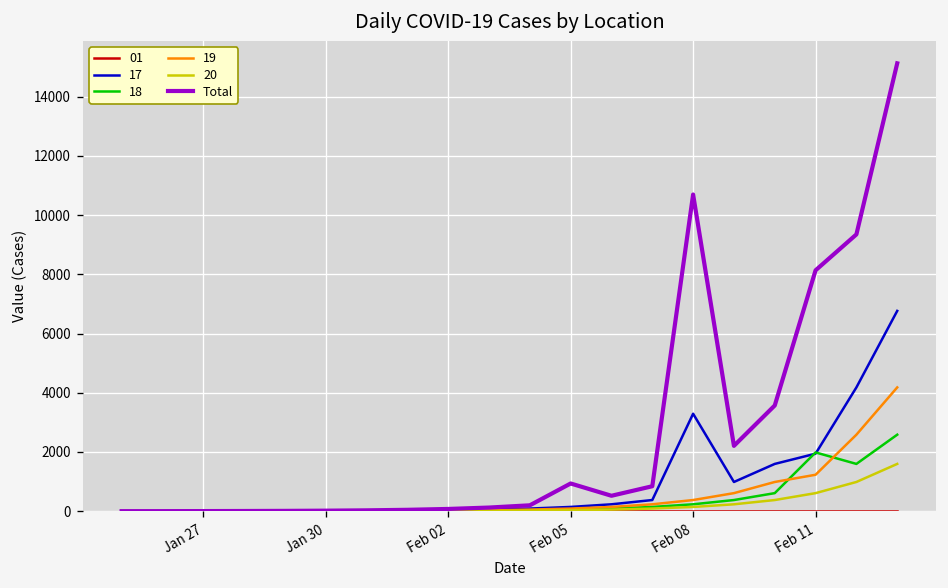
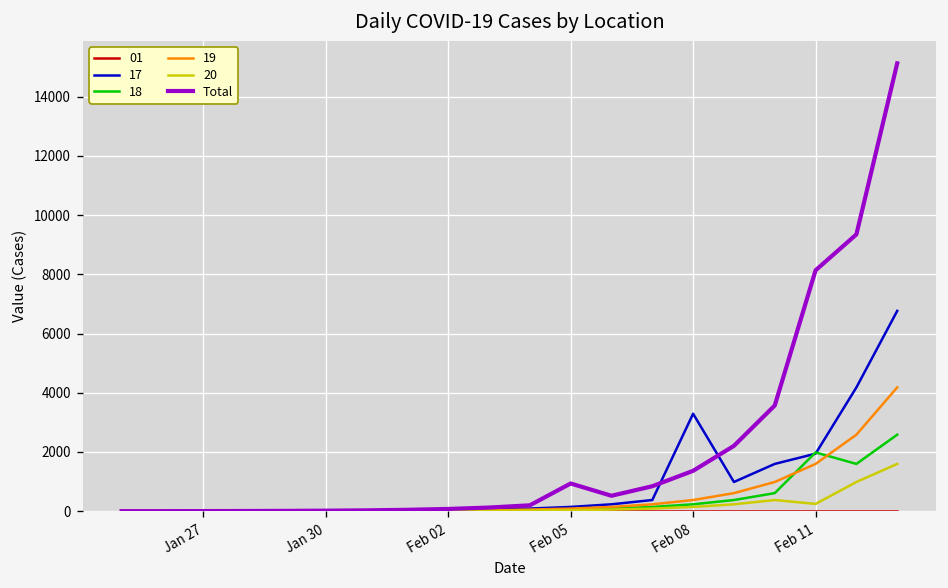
  {
    "01": {
      "Feb 08": 0,
      "Feb 11": 0
    },
    "17": {
      "Feb 08": 3300
    },
    "19": {
      "Feb 08": 400,
-     "Feb 11": 1200
+     "Feb 11": 1600
    },
    "20": {
-     "Feb 11": 600
+     "Feb 11": 200
    },
    "Total": {
      "Feb 05": 900,
-     "Feb 08": 10700,
+     "Feb 08": 1400,
      "Feb 11": 8100
    }
  }
